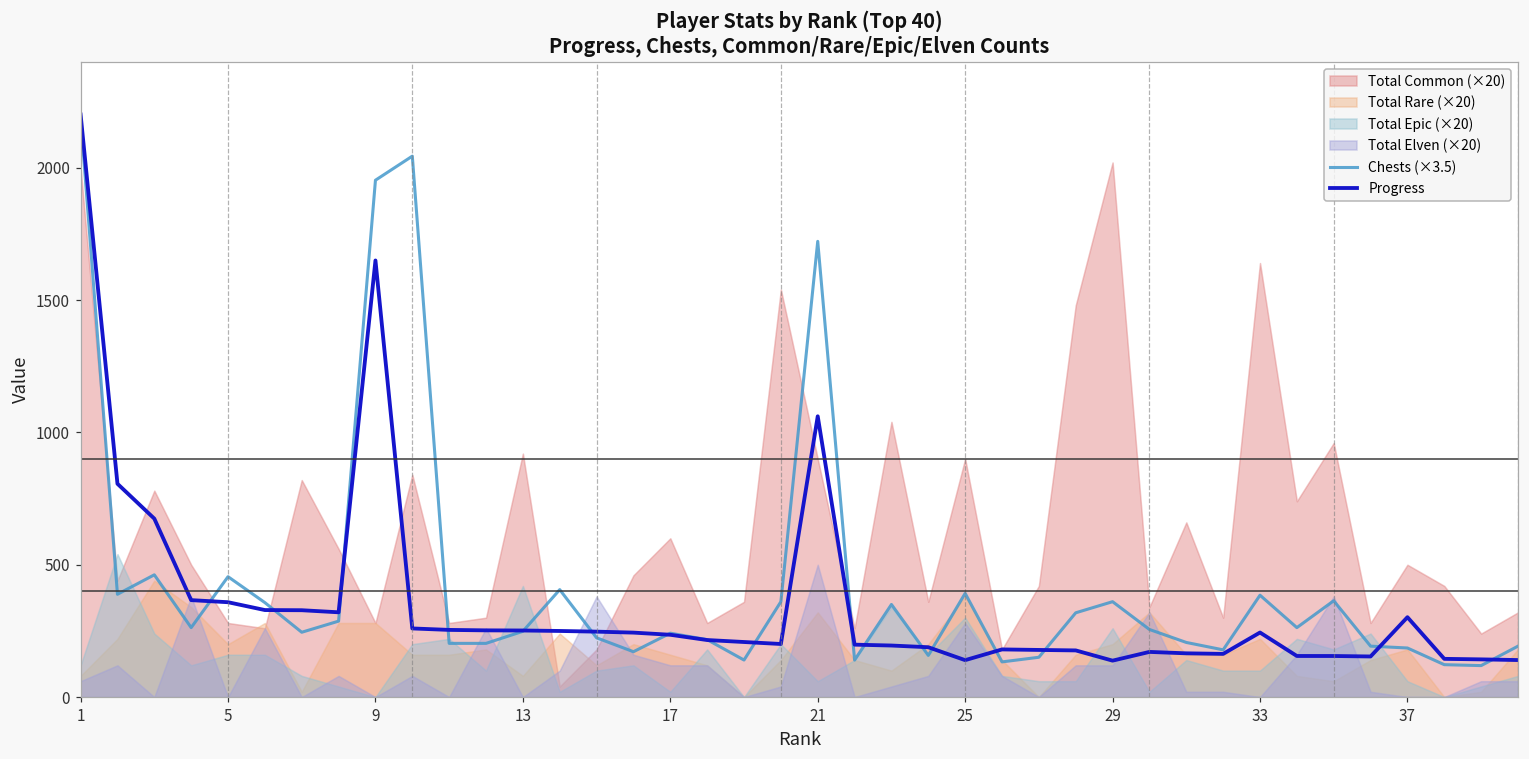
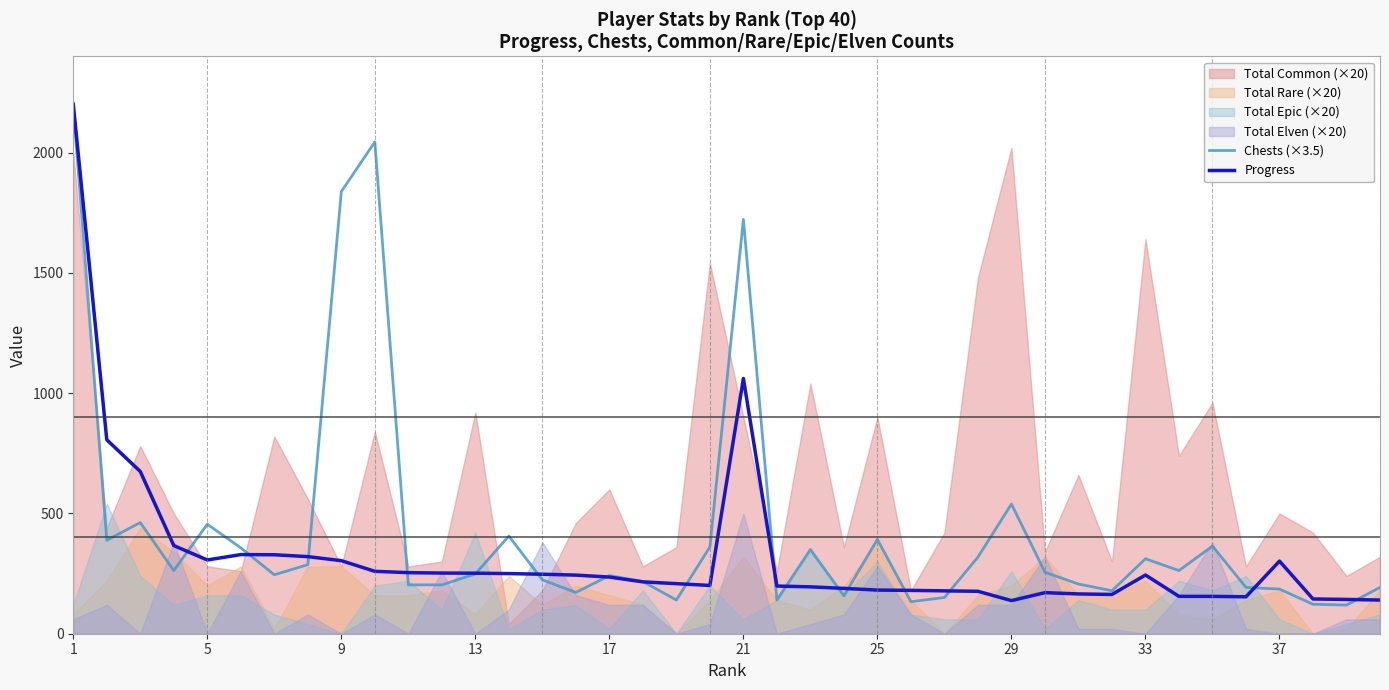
  {
    "Chests (×3.5)": {
      "5": 460,
-     "9": 1950,
+     "9": 1840,
      "21": 1720,
      "25": 390,
-     "29": 360,
-     "33": 390
+     "29": 540,
+     "33": 310
    },
    "Progress": {
-     "5": 360,
-     "9": 1650,
+     "5": 310,
+     "9": 300,
      "21": 1060,
-     "25": 140,
+     "25": 180,
      "29": 140,
      "33": 240,
      "37": 300
    }
  }
